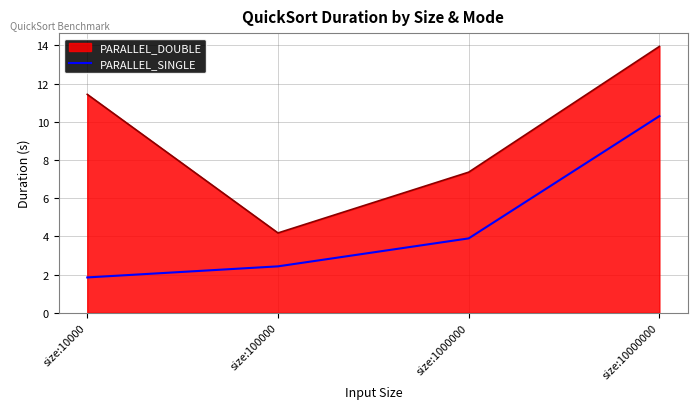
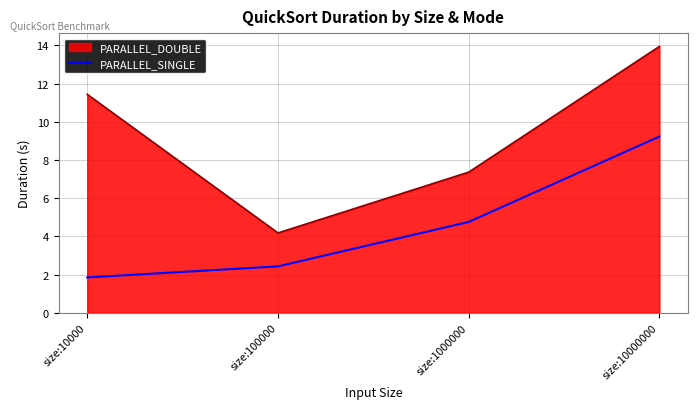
  {
    "PARALLEL_DOUBLE": {
      "size:10000": 11.4,
      "size:100000": 4.2,
      "size:1000000": 7.4,
      "size:10000000": 13.9
    },
    "PARALLEL_SINGLE": {
      "size:10000": 1.8,
      "size:100000": 2.4,
-     "size:1000000": 3.9,
-     "size:10000000": 10.3
+     "size:1000000": 4.8,
+     "size:10000000": 9.2
    }
  }
